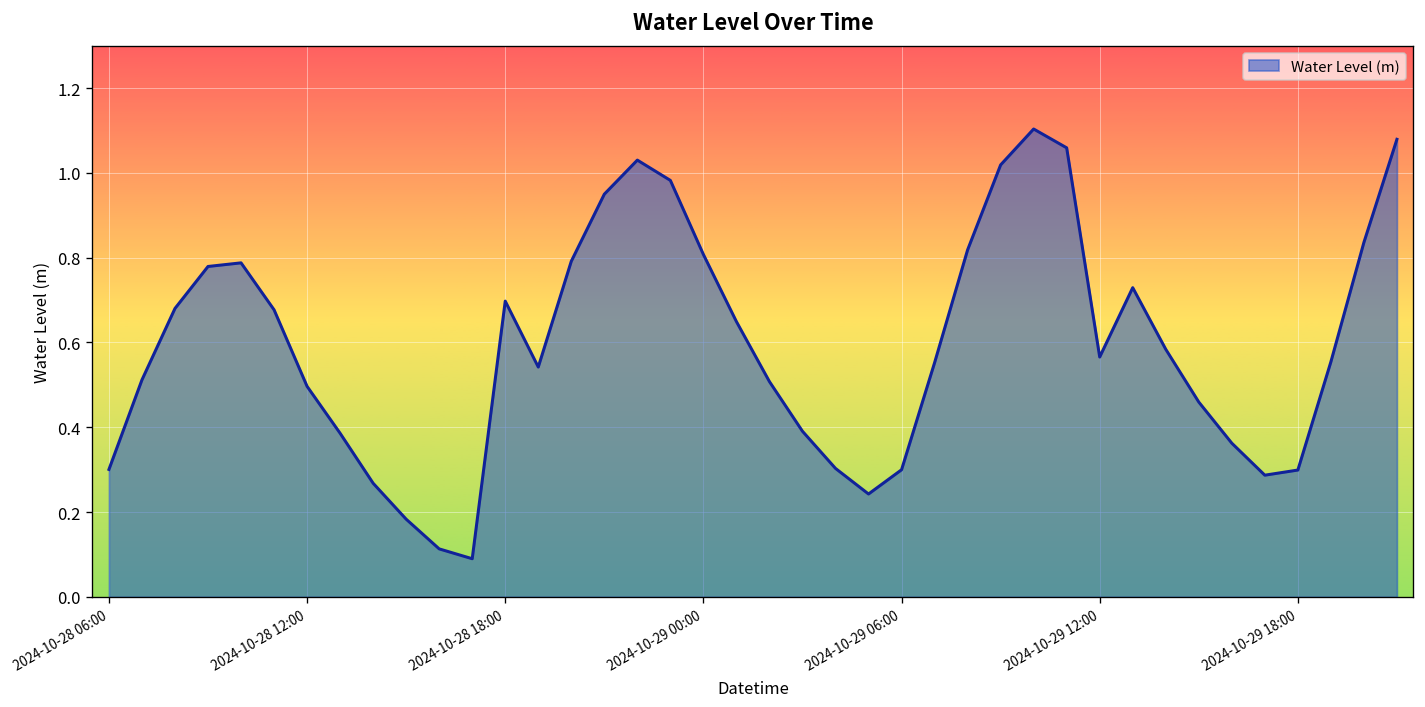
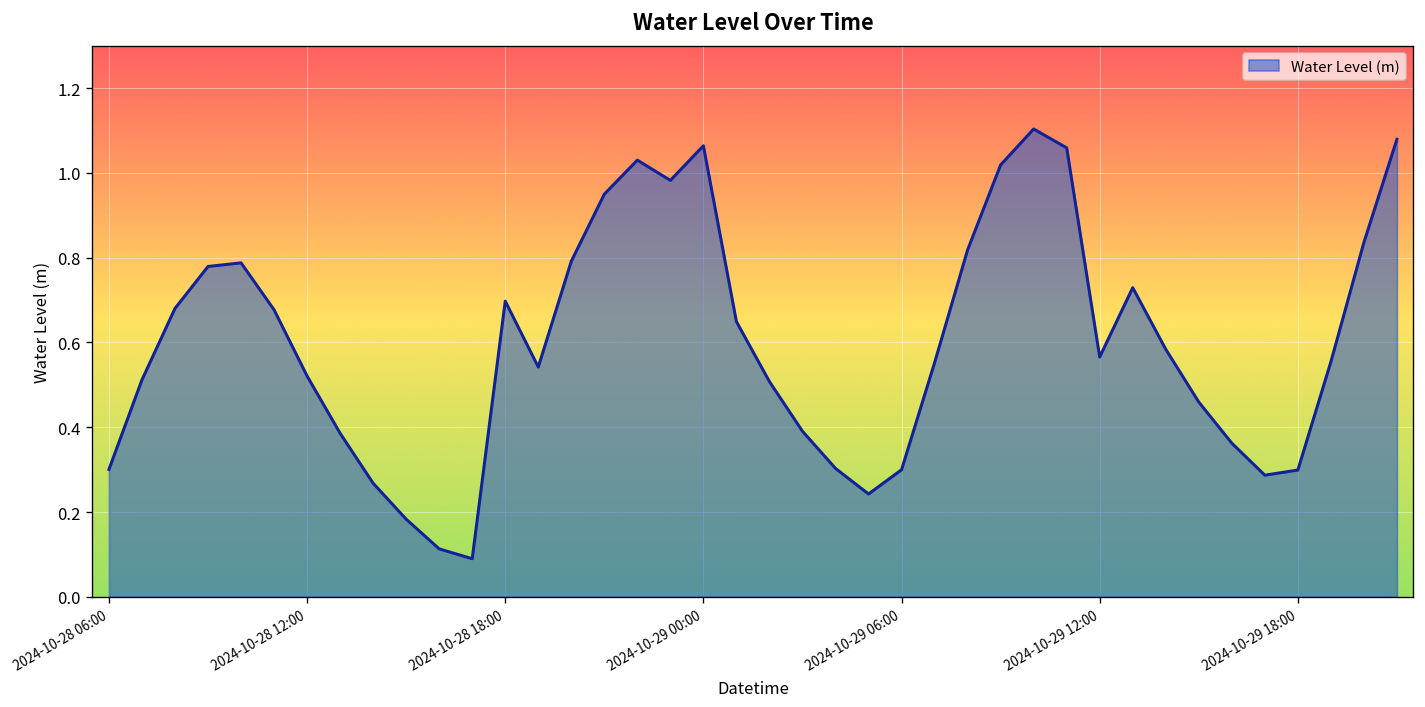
  {
    "2024-10-28 06:00": 0.30,
-   "2024-10-28 12:00": 0.50,
+   "2024-10-28 12:00": 0.52,
    "2024-10-28 18:00": 0.70,
-   "2024-10-29 00:00": 0.81,
+   "2024-10-29 00:00": 1.06,
    "2024-10-29 06:00": 0.30,
    "2024-10-29 12:00": 0.57,
    "2024-10-29 18:00": 0.30
  }
